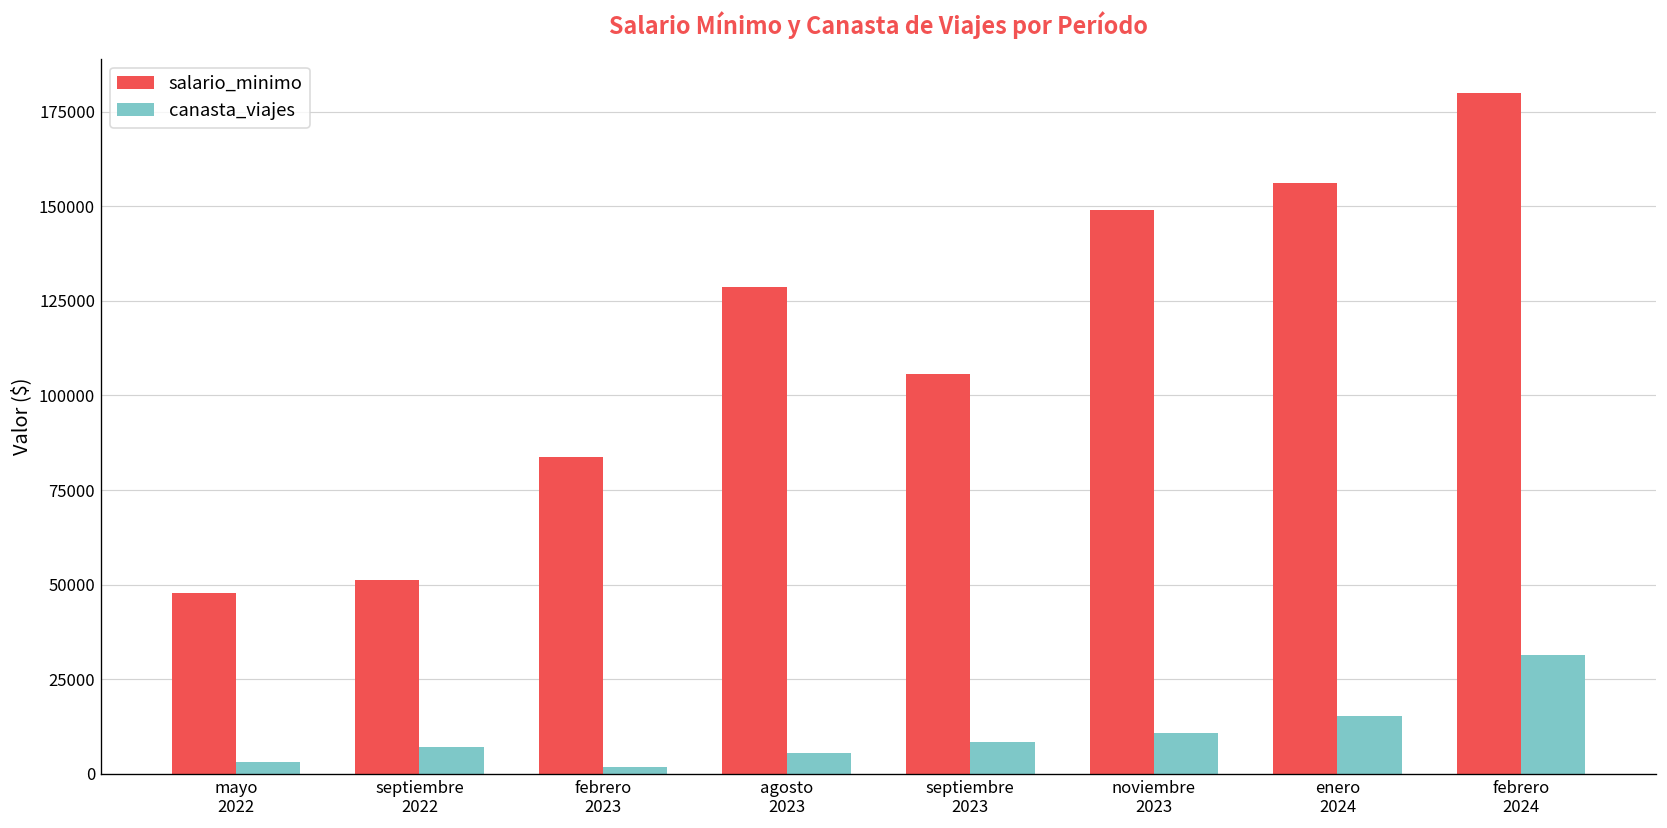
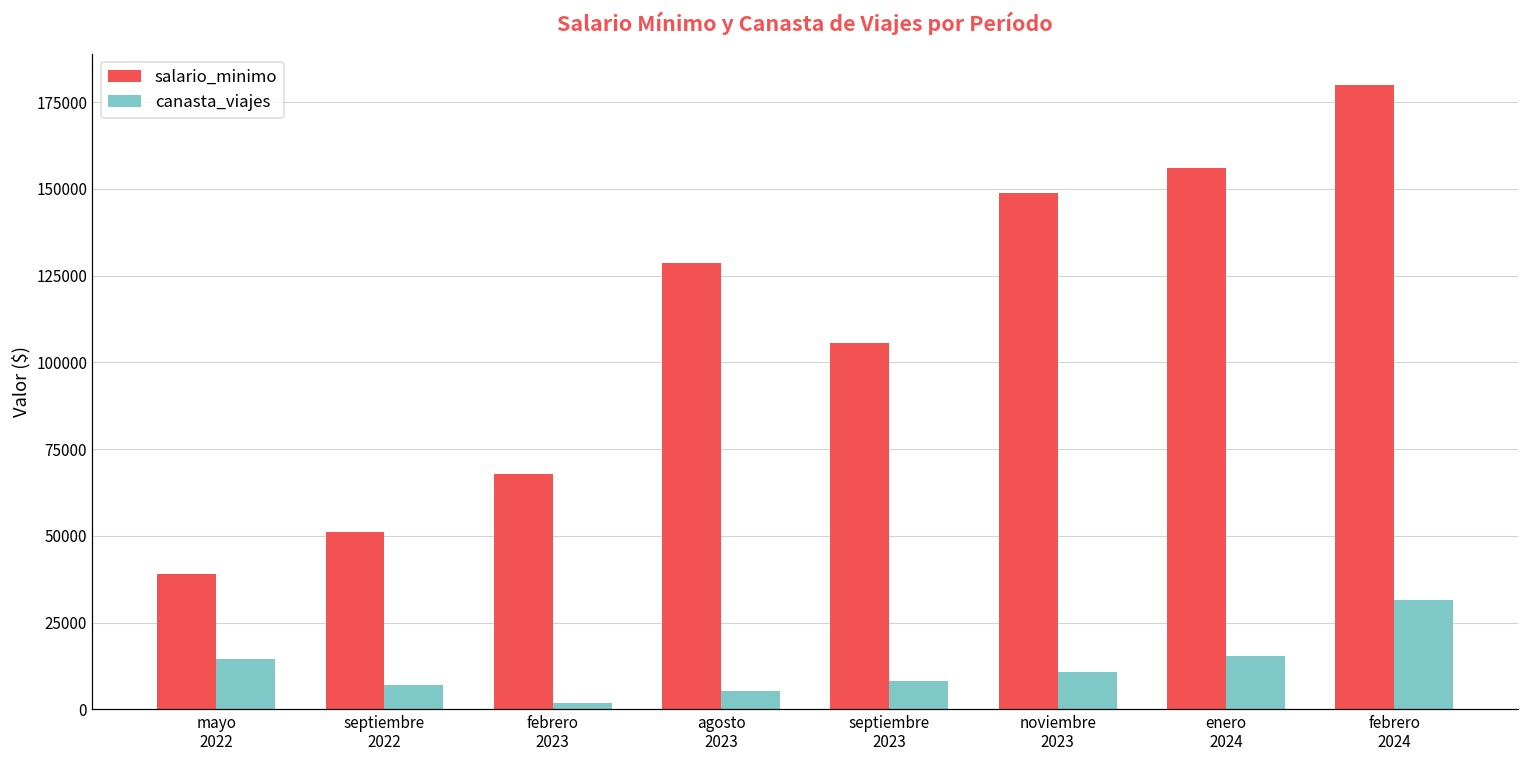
  {
    "salario_minimo": {
-     "mayo 2022": 48000,
+     "mayo 2022": 39000,
      "septiembre 2022": 51000,
-     "febrero 2023": 84000,
+     "febrero 2023": 68000,
      "agosto 2023": 129000,
      "septiembre 2023": 106000,
      "noviembre 2023": 149000,
      "enero 2024": 156000,
      "febrero 2024": 180000
    },
    "canasta_viajes": {
-     "mayo 2022": 3000,
+     "mayo 2022": 14000,
      "septiembre 2022": 7000,
      "febrero 2023": 2000,
      "agosto 2023": 5000,
      "septiembre 2023": 8000,
      "noviembre 2023": 11000,
      "enero 2024": 15000,
      "febrero 2024": 32000
    }
  }
